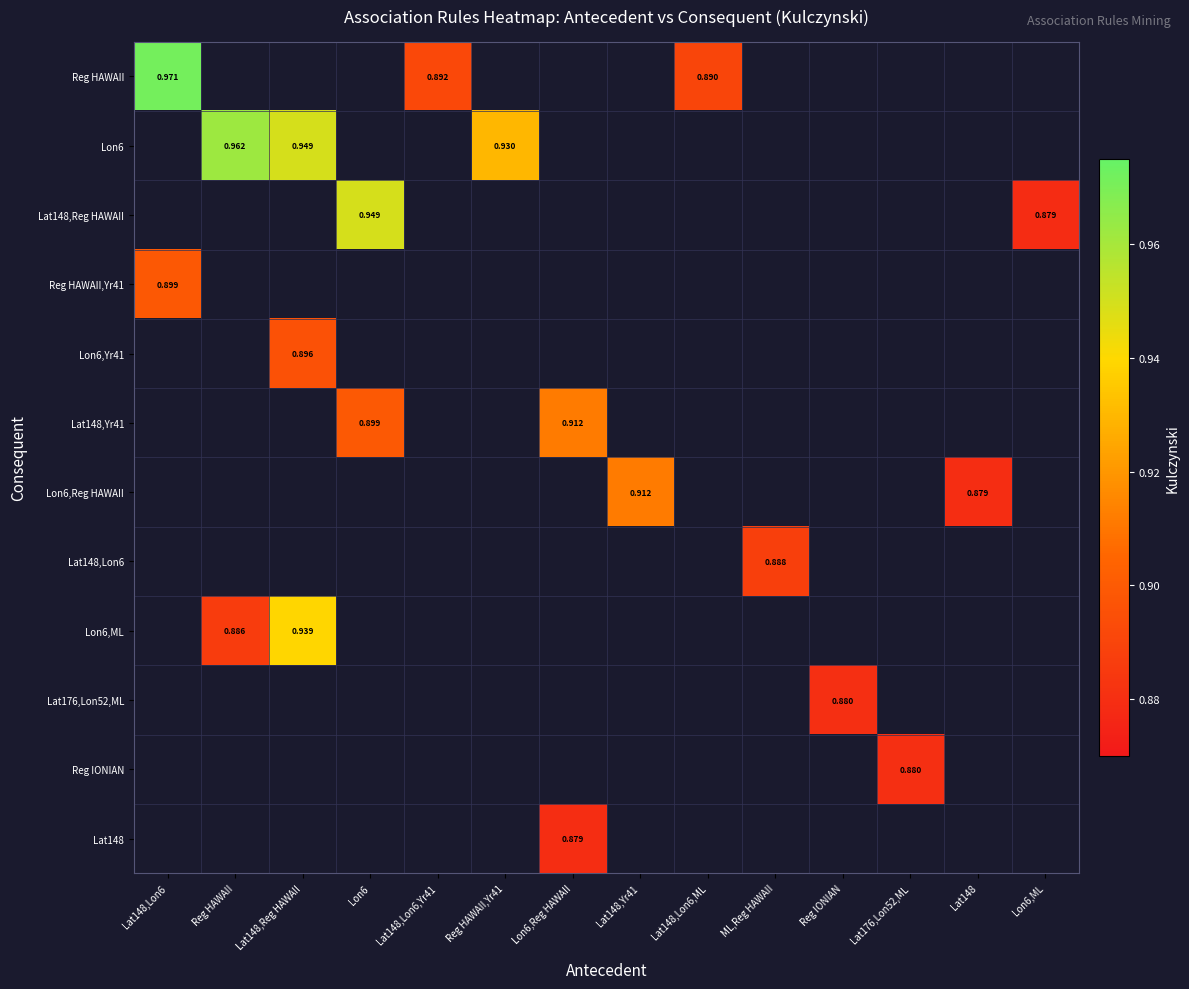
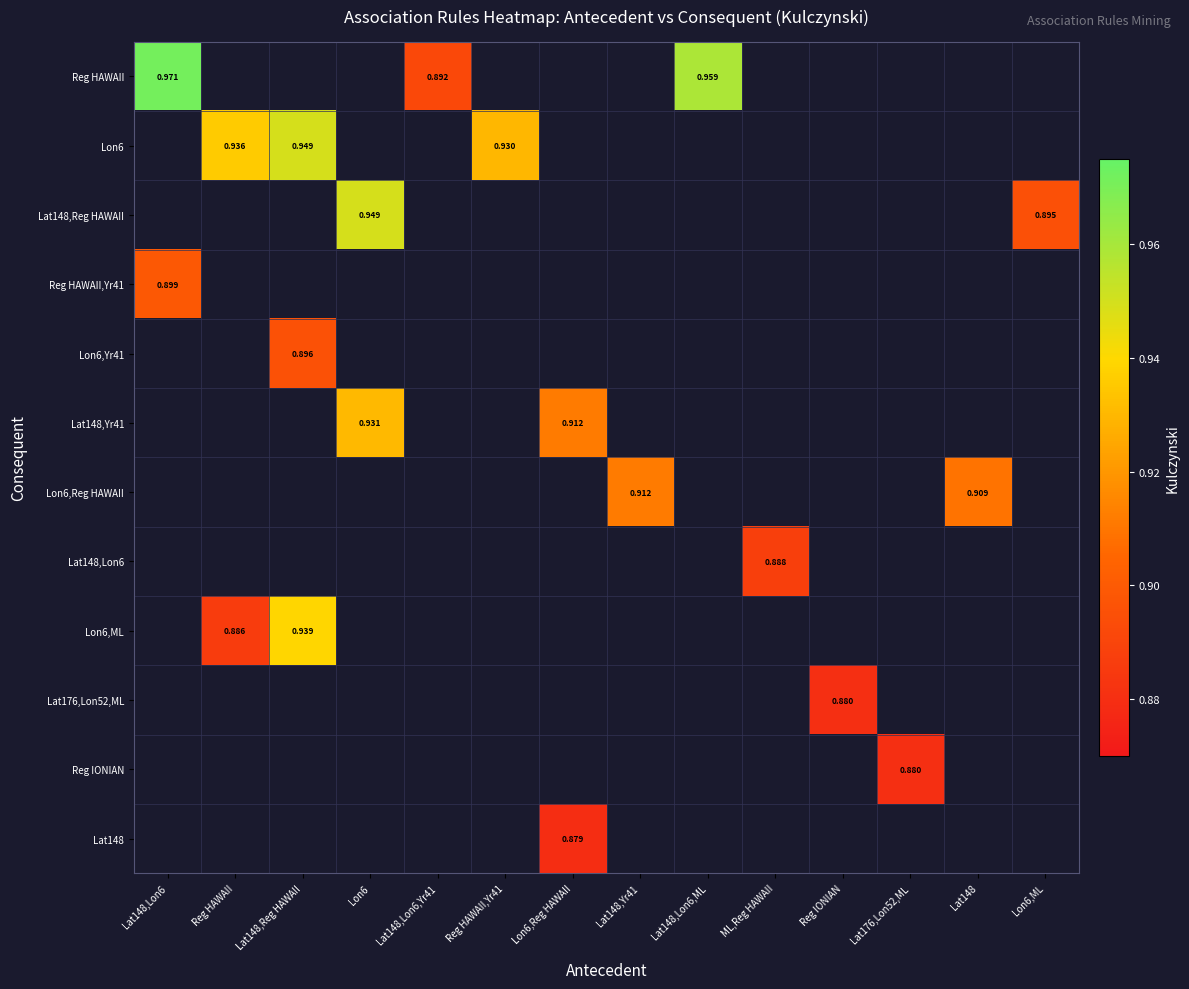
  {
    "Reg HAWAII": {
      "Lat148,Lon6": 0.971,
      "Lat148,Lon6,Yr41": 0.892,
-     "Lat148,Lon6,ML": 0.890
+     "Lat148,Lon6,ML": 0.959
    },
    "Lon6": {
-     "Reg HAWAII": 0.962,
+     "Reg HAWAII": 0.936,
      "Lat148,Reg HAWAII": 0.949,
      "Reg HAWAII,Yr41": 0.930
    },
    "Lat148,Reg HAWAII": {
      "Lon6": 0.949,
-     "Lon6,ML": 0.879
+     "Lon6,ML": 0.895
    },
    "Reg HAWAII,Yr41": {
      "Lat148,Lon6": 0.899
    },
    "Lon6,Yr41": {
      "Lat148,Reg HAWAII": 0.896
    },
    "Lat148,Yr41": {
-     "Lon6": 0.899,
+     "Lon6": 0.931,
      "Lon6,Reg HAWAII": 0.912
    },
    "Lon6,Reg HAWAII": {
      "Lat148,Yr41": 0.912,
-     "Lat148": 0.879
+     "Lat148": 0.909
    },
    "Lat148,Lon6": {
      "ML,Reg HAWAII": 0.888
    },
    "Lon6,ML": {
      "Reg HAWAII": 0.886,
      "Lat148,Reg HAWAII": 0.939
    },
    "Lat176,Lon52,ML": {
      "Reg IONIAN": 0.880
    },
    "Reg IONIAN": {
      "Lat176,Lon52,ML": 0.880
    },
    "Lat148": {
      "Lon6,Reg HAWAII": 0.879
    }
  }
